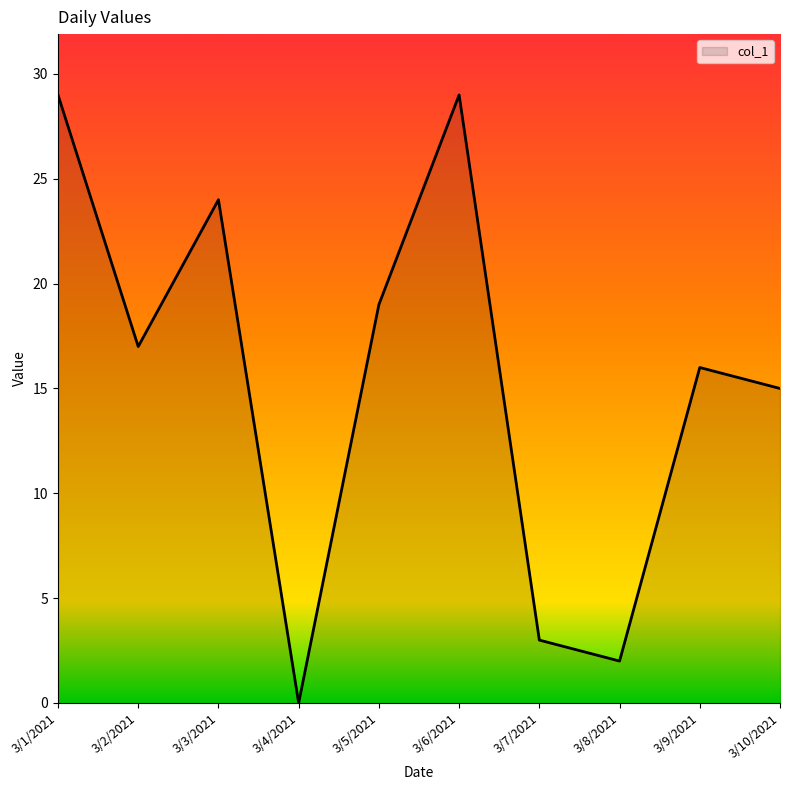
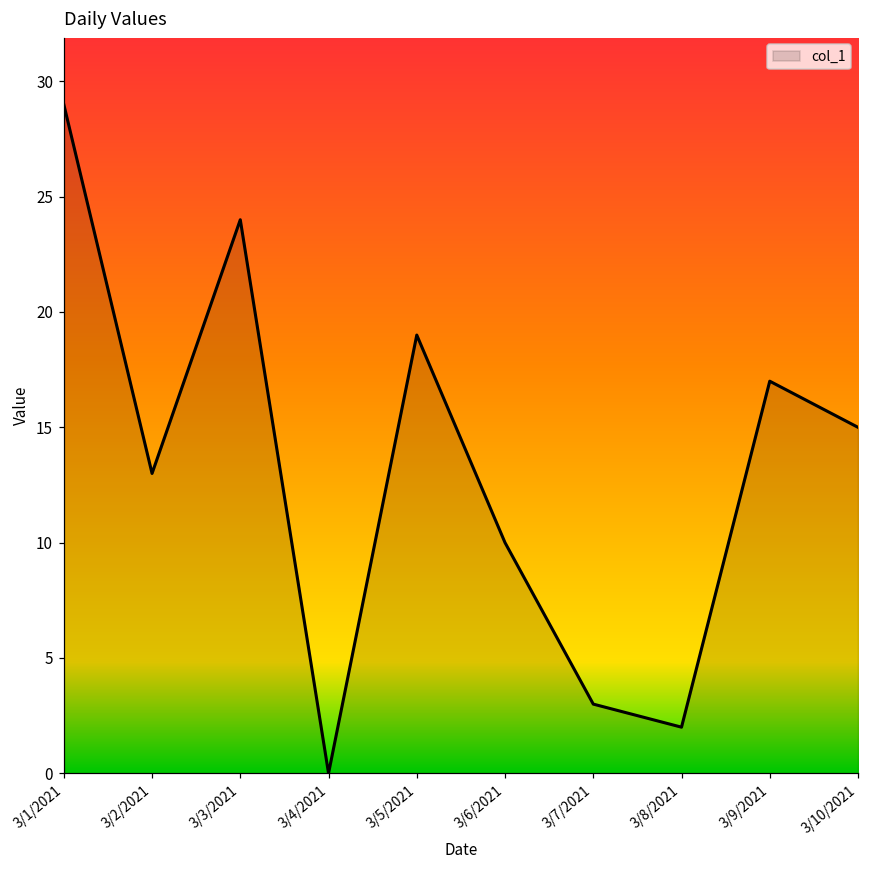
  {
    "3/1/2021": 29,
-   "3/2/2021": 17,
+   "3/2/2021": 13,
    "3/3/2021": 24,
    "3/4/2021": 0,
    "3/5/2021": 19,
-   "3/6/2021": 29,
+   "3/6/2021": 10,
    "3/7/2021": 3,
    "3/8/2021": 2,
-   "3/9/2021": 16,
+   "3/9/2021": 17,
    "3/10/2021": 15
  }
